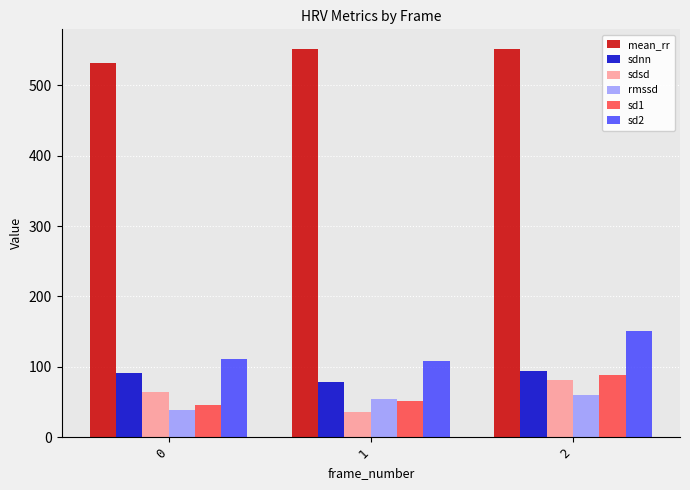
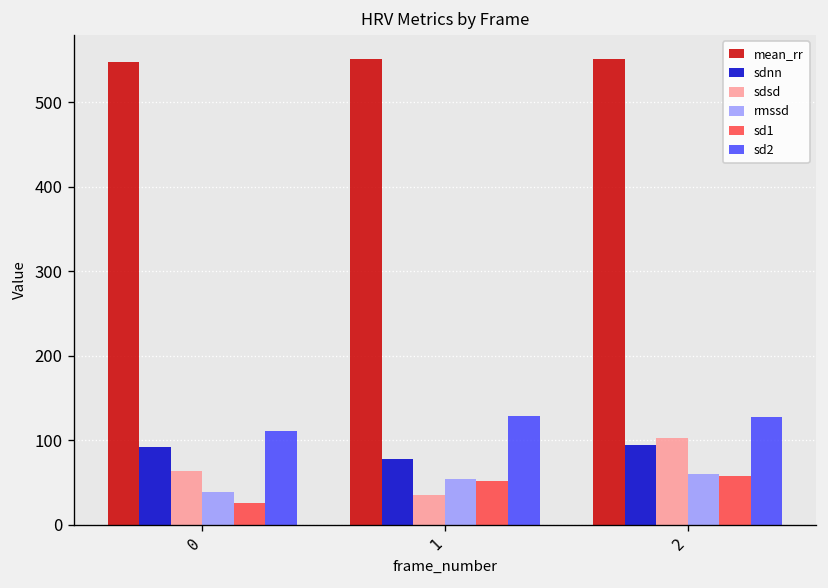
  {
    "mean_rr": {
-     "0": 530,
+     "0": 550,
      "1": 550,
      "2": 550
    },
    "sdnn": {
      "0": 90,
      "1": 80,
      "2": 90
    },
    "sdsd": {
      "0": 60,
      "1": 40,
-     "2": 80
+     "2": 100
    },
    "rmssd": {
      "0": 40,
      "1": 50,
      "2": 60
    },
    "sd1": {
-     "0": 50,
+     "0": 30,
      "1": 50,
-     "2": 90
+     "2": 60
    },
    "sd2": {
      "0": 110,
-     "1": 110,
-     "2": 150
+     "1": 130,
+     "2": 130
    }
  }
